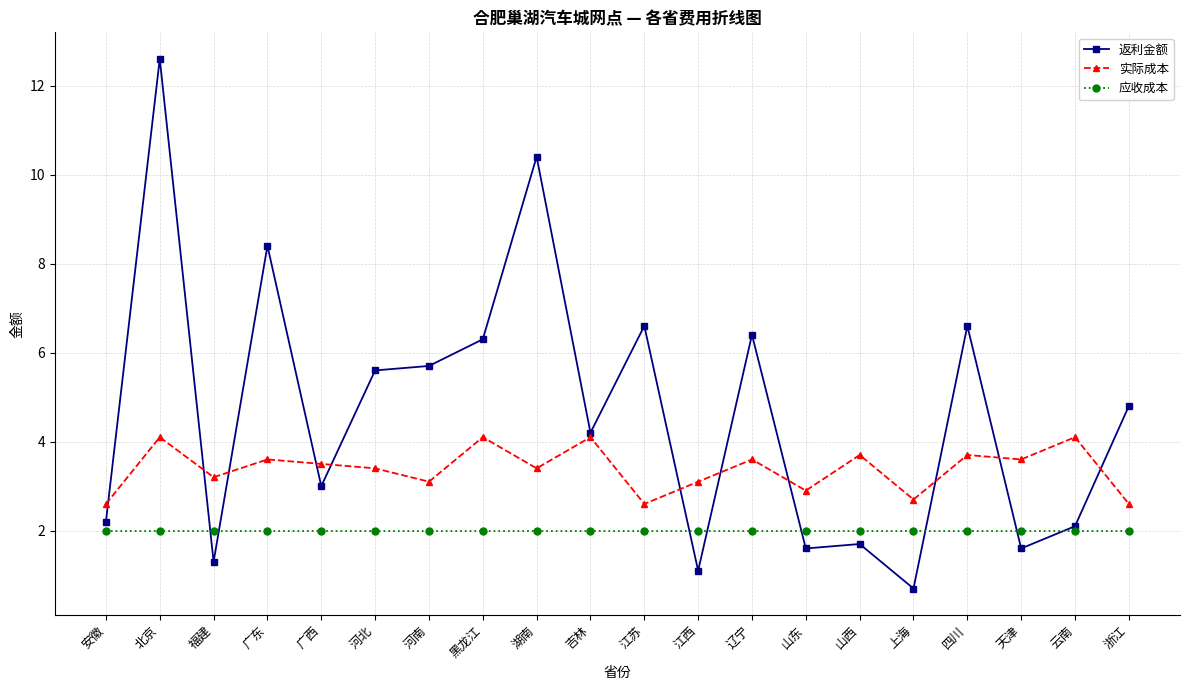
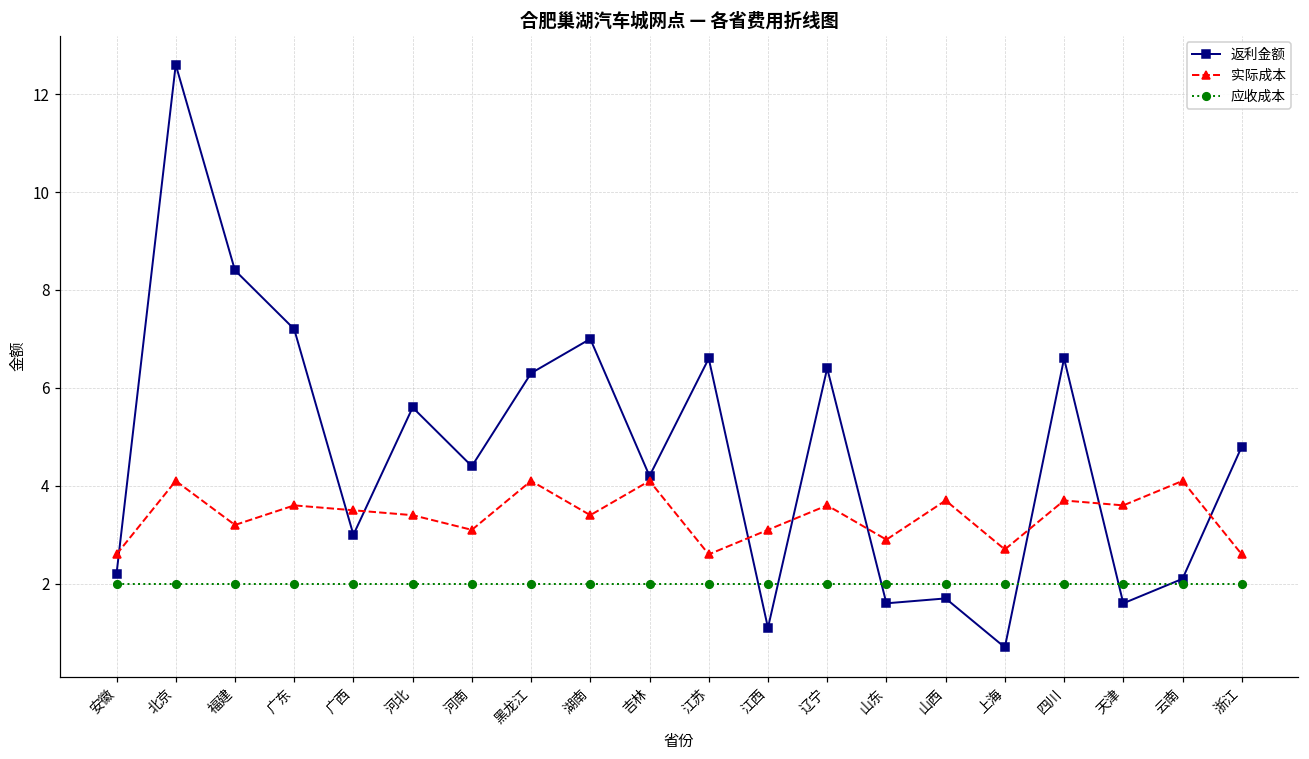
  {
    "返利金额": {
      "安徽": 2.2,
      "北京": 12.6,
-     "福建": 1.3,
-     "广东": 8.4,
+     "福建": 8.4,
+     "广东": 7.2,
      "广西": 3.0,
      "河北": 5.6,
-     "河南": 5.7,
+     "河南": 4.4,
      "黑龙江": 6.3,
-     "湖南": 10.4,
+     "湖南": 7.0,
      "吉林": 4.2,
      "江苏": 6.6,
      "江西": 1.1,
      "辽宁": 6.4,
      "山东": 1.6,
      "山西": 1.7,
      "上海": 0.7,
      "四川": 6.6,
      "天津": 1.6,
      "云南": 2.1,
      "浙江": 4.8
    },
    "实际成本": {
      "安徽": 2.6,
      "北京": 4.1,
      "福建": 3.2,
      "广东": 3.6,
      "广西": 3.5,
      "河北": 3.4,
      "河南": 3.1,
      "黑龙江": 4.1,
      "湖南": 3.4,
      "吉林": 4.1,
      "江苏": 2.6,
      "江西": 3.1,
      "辽宁": 3.6,
      "山东": 2.9,
      "山西": 3.7,
      "上海": 2.7,
      "四川": 3.7,
      "天津": 3.6,
      "云南": 4.1,
      "浙江": 2.6
    },
    "应收成本": {
      "安徽": 2.0,
      "北京": 2.0,
      "福建": 2.0,
      "广东": 2.0,
      "广西": 2.0,
      "河北": 2.0,
      "河南": 2.0,
      "黑龙江": 2.0,
      "湖南": 2.0,
      "吉林": 2.0,
      "江苏": 2.0,
      "江西": 2.0,
      "辽宁": 2.0,
      "山东": 2.0,
      "山西": 2.0,
      "上海": 2.0,
      "四川": 2.0,
      "天津": 2.0,
      "云南": 2.0,
      "浙江": 2.0
    }
  }
